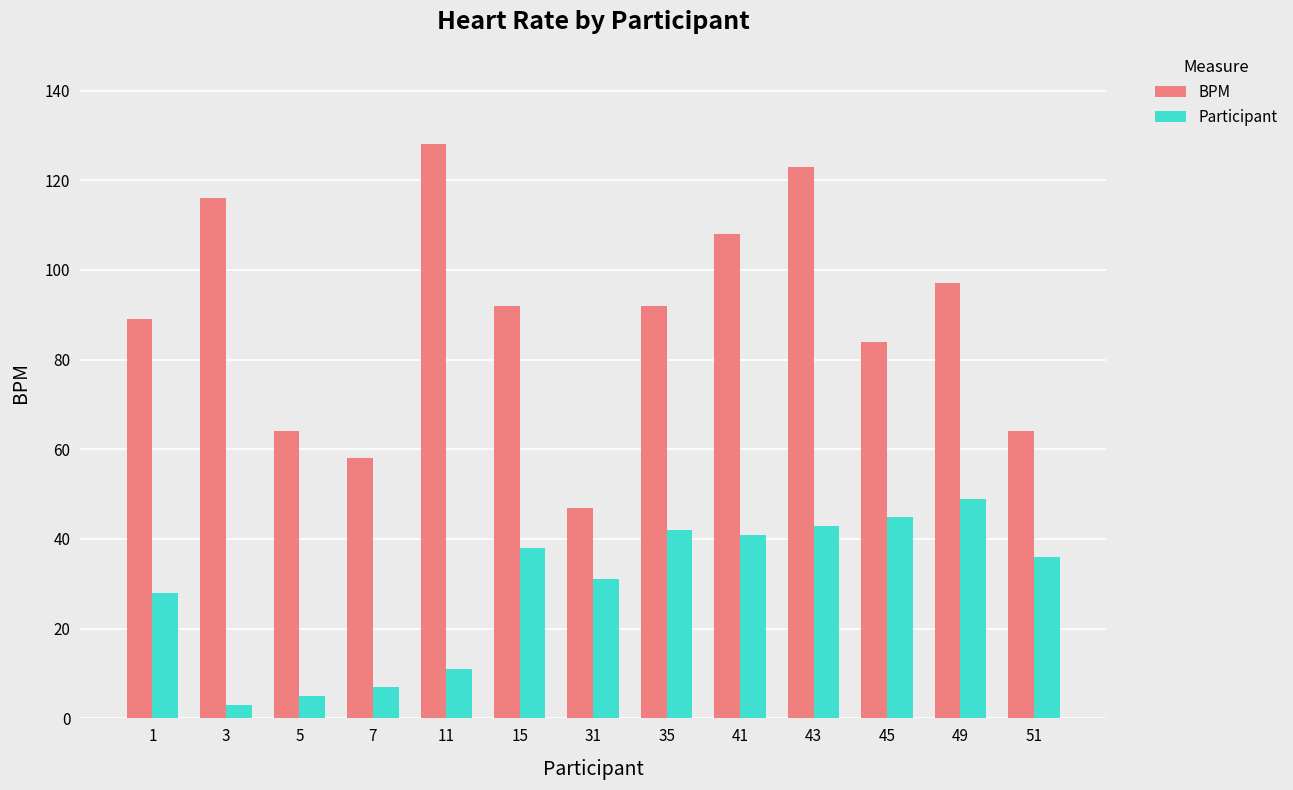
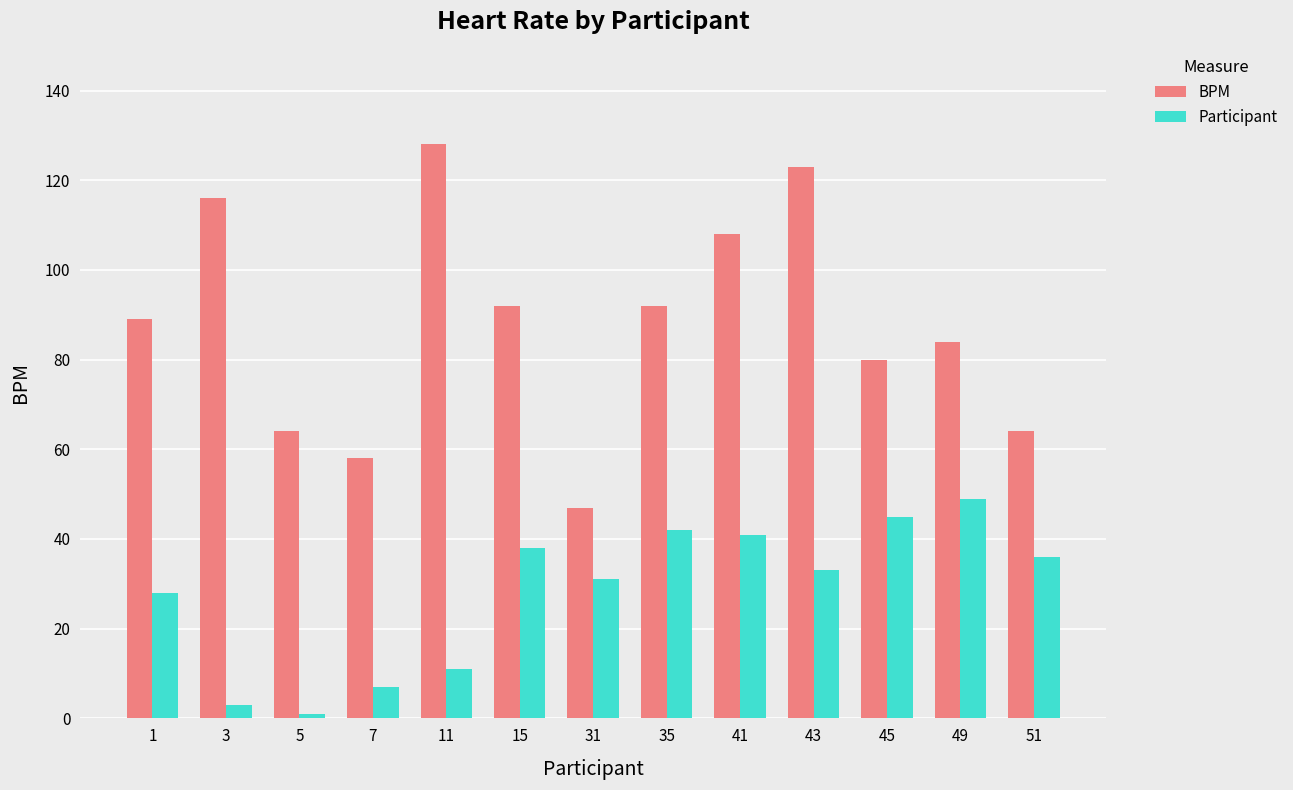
  {
    "BPM": {
      "1": 89,
      "3": 116,
      "5": 64,
      "7": 58,
      "11": 128,
      "15": 92,
      "31": 47,
      "35": 92,
      "41": 108,
      "43": 123,
-     "45": 84,
-     "49": 97,
+     "45": 80,
+     "49": 84,
      "51": 64
    },
    "Participant": {
      "1": 28,
      "3": 3,
-     "5": 5,
+     "5": 1,
      "7": 7,
      "11": 11,
      "15": 38,
      "31": 31,
      "35": 42,
      "41": 41,
-     "43": 43,
+     "43": 33,
      "45": 45,
      "49": 49,
      "51": 36
    }
  }
